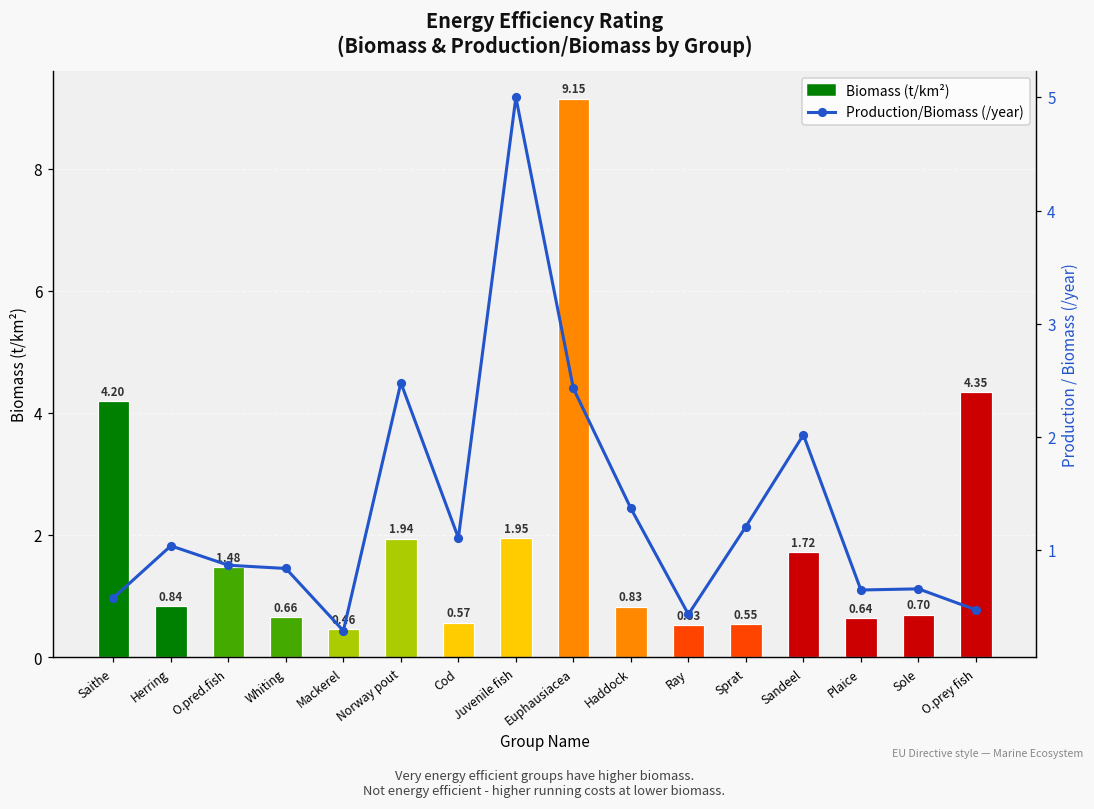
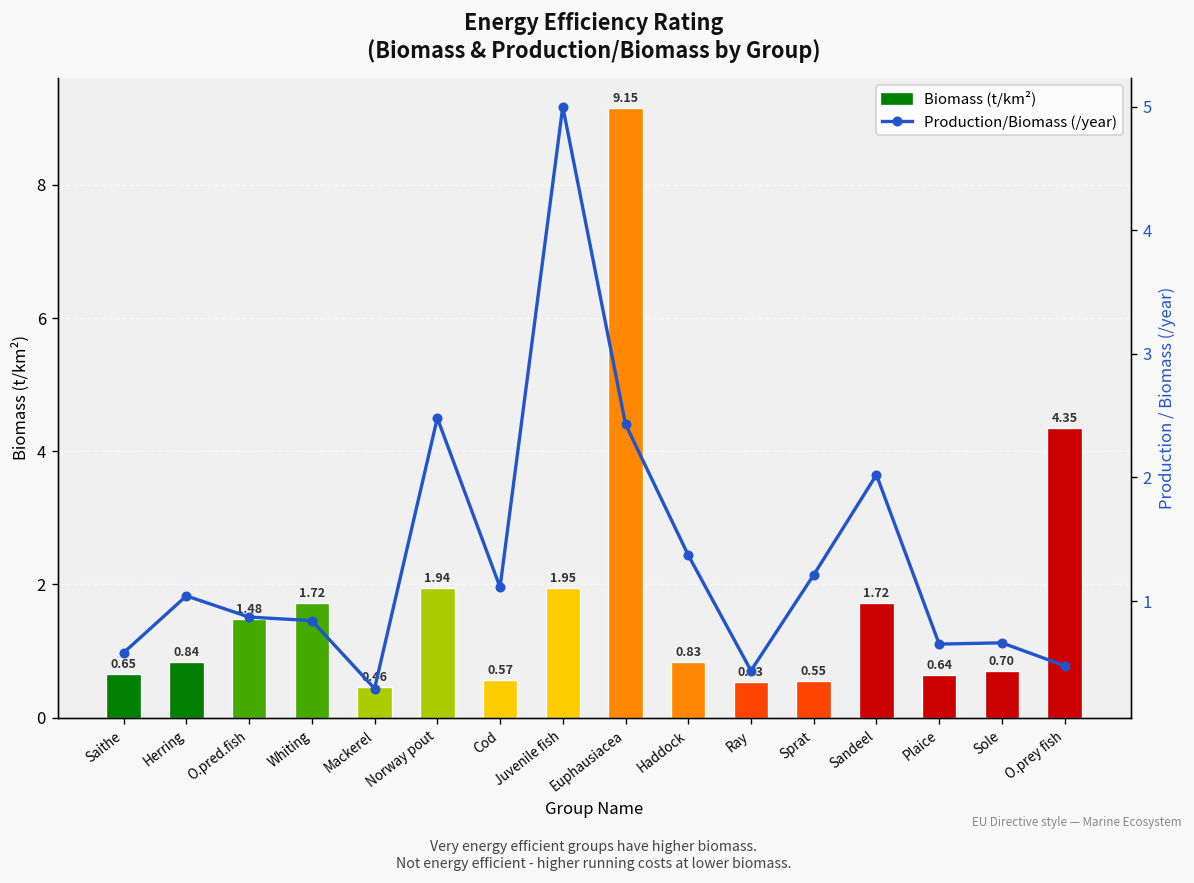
  {
    "Biomass (t/km²)": {
-     "Saithe": 4.20,
+     "Saithe": 0.65,
      "Herring": 0.84,
-     "Whiting": 0.66,
+     "Whiting": 1.72,
      "Mackerel": 0.46,
      "Norway pout": 1.94,
      "Cod": 0.57,
      "Juvenile fish": 1.95,
      "Euphausiacea": 9.15,
      "Haddock": 0.83,
      "Sprat": 0.55,
      "Sandeel": 1.72,
      "Plaice": 0.64,
      "Sole": 0.70,
      "O.prey fish": 4.35
    }
  }
